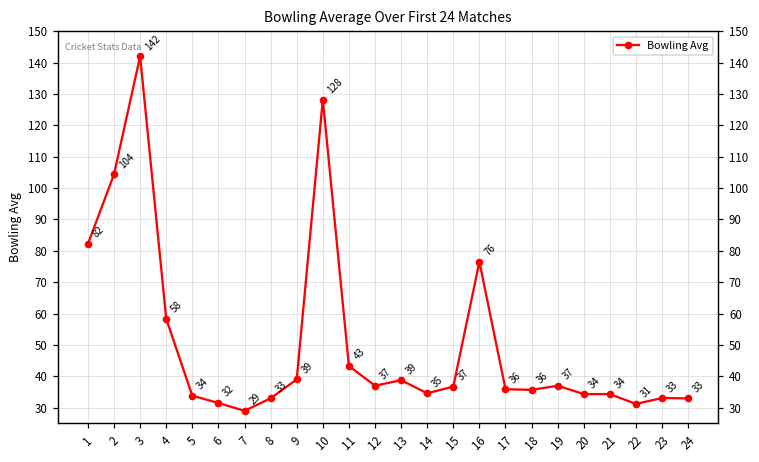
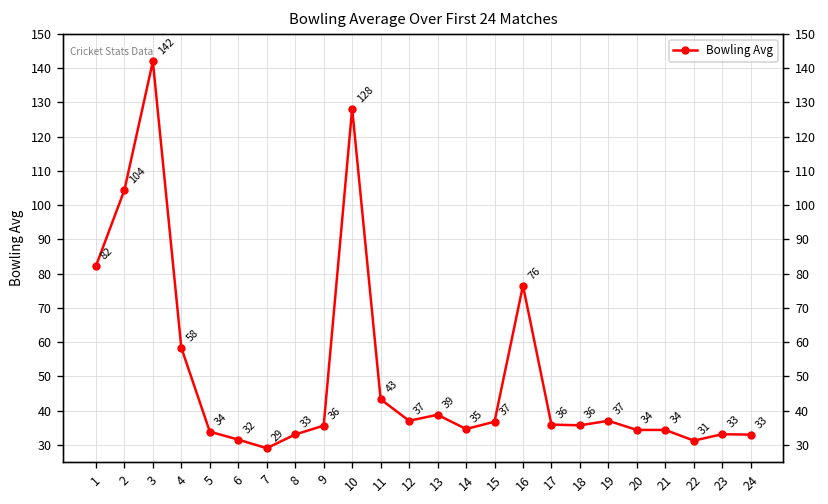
  {
    "1": 82,
    "2": 104,
    "3": 142,
    "4": 58,
    "5": 34,
    "6": 32,
    "7": 29,
    "8": 33,
-   "9": 39,
+   "9": 36,
    "10": 128,
    "11": 43,
    "12": 37,
    "13": 39,
    "14": 35,
    "15": 37,
    "16": 76,
    "17": 36,
    "18": 36,
    "19": 37,
    "20": 34,
    "21": 34,
    "22": 31,
    "23": 33,
    "24": 33
  }
